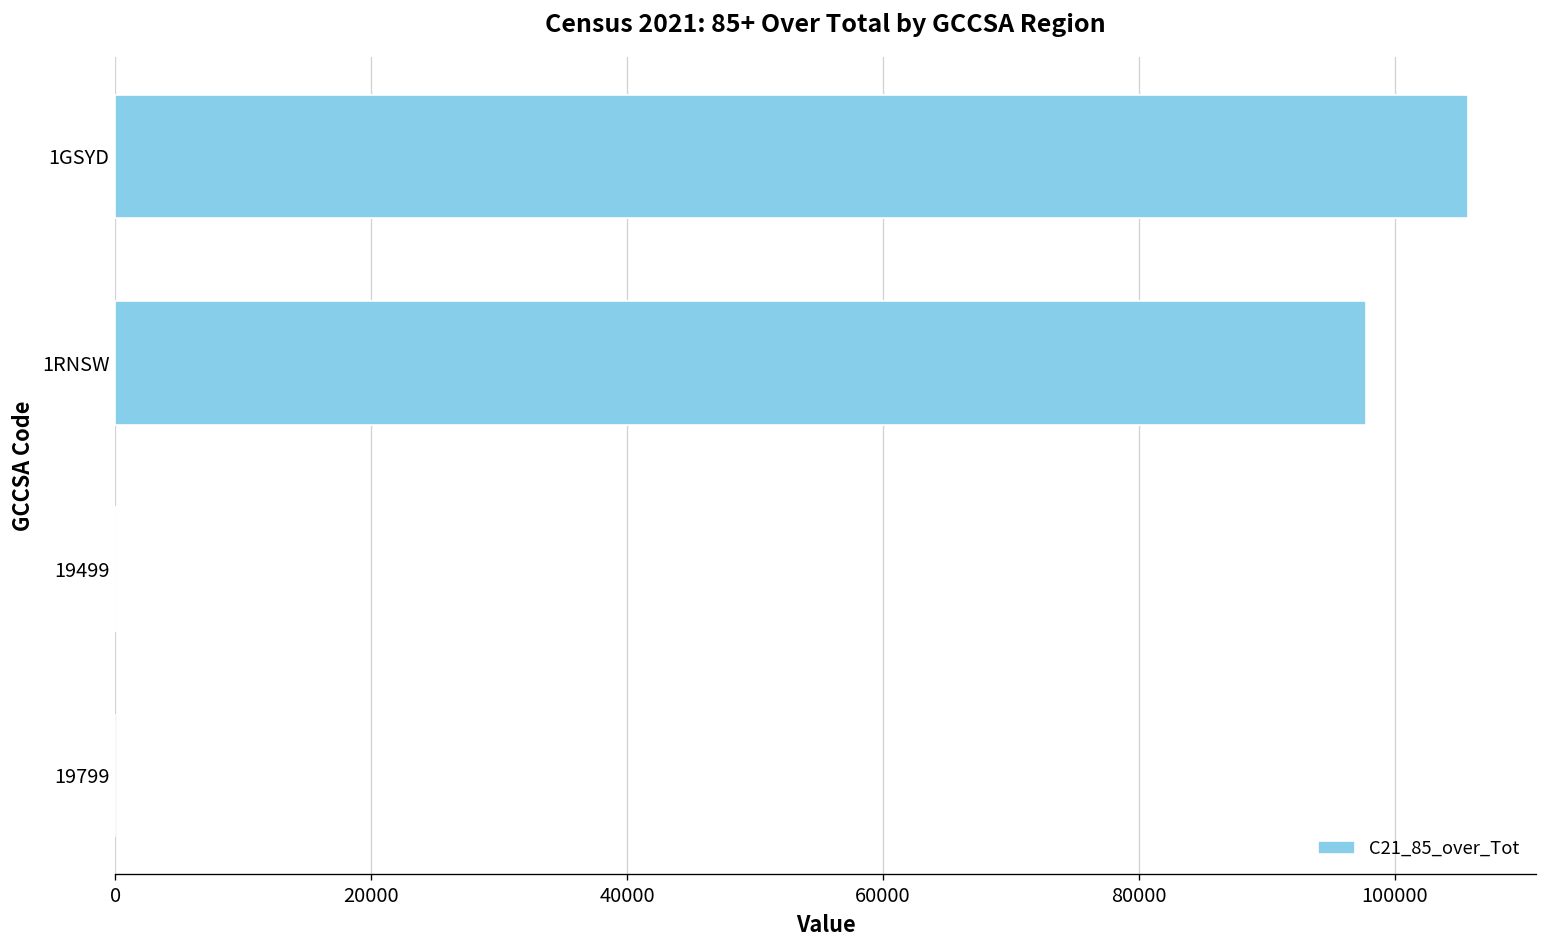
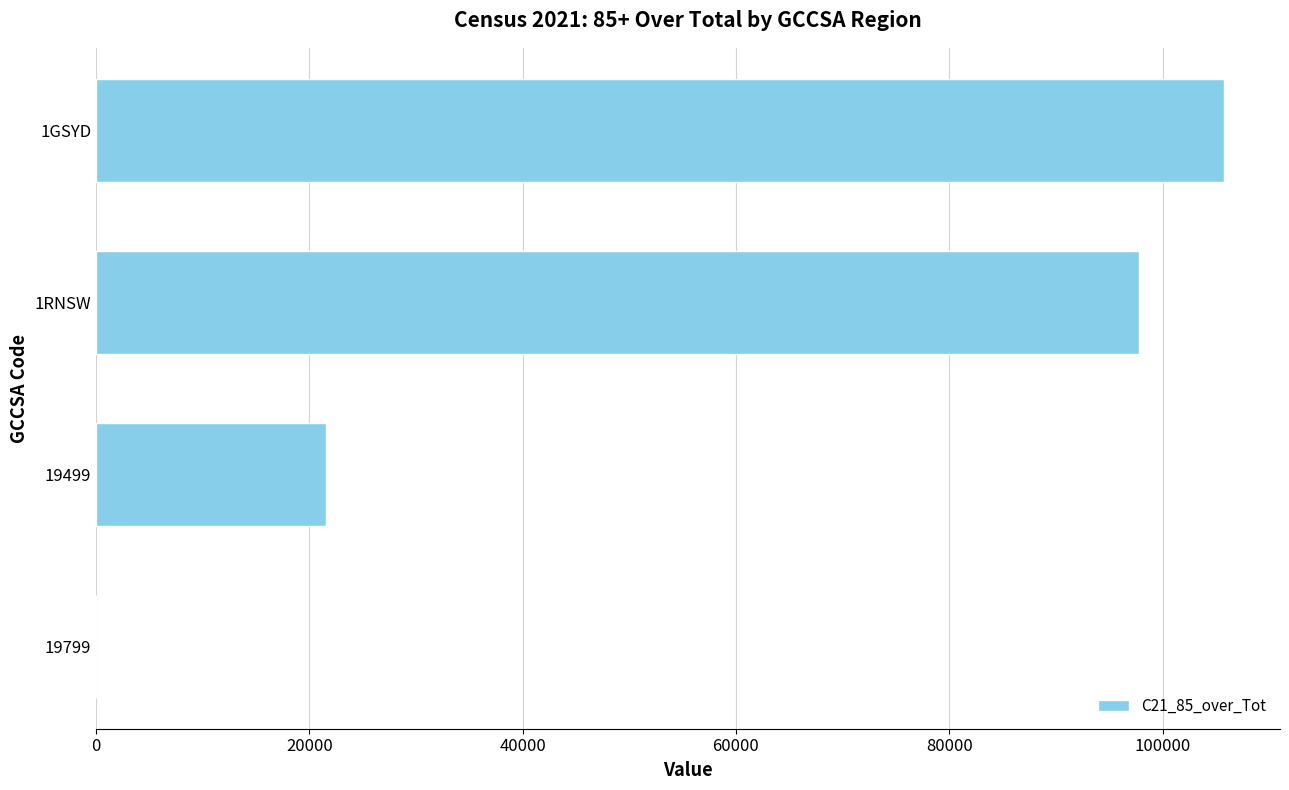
  {
    "1GSYD": 105700,
    "1RNSW": 97800,
-   "19499": 0,
+   "19499": 21600,
    "19799": 0
  }
